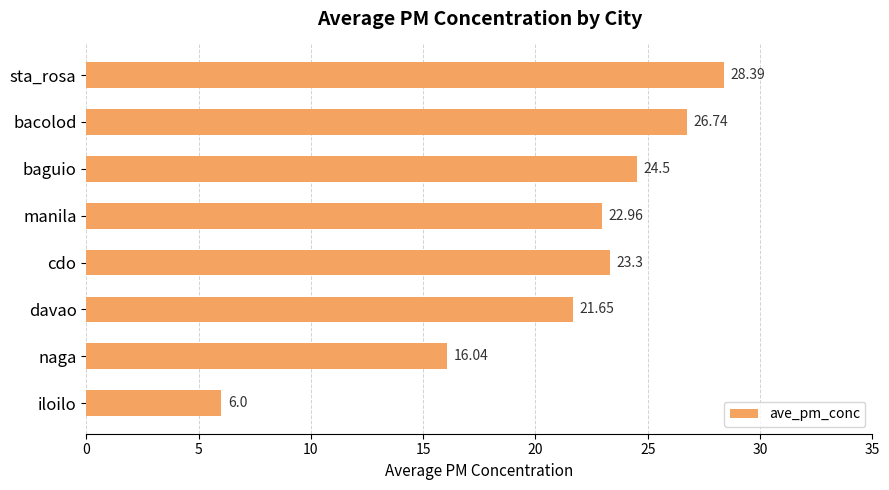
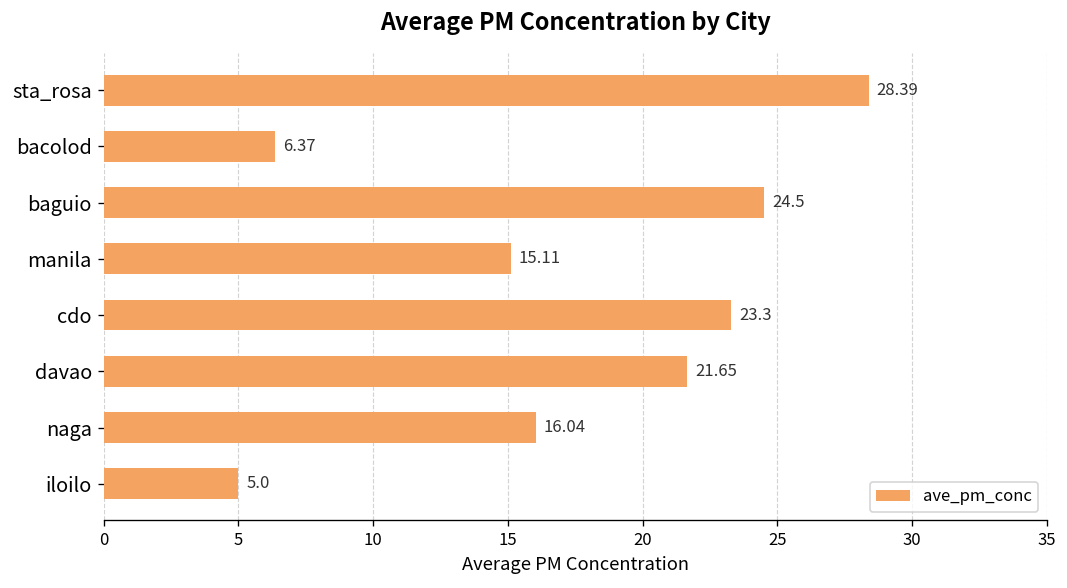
  {
    "sta_rosa": 28.39,
-   "bacolod": 26.74,
+   "bacolod": 6.37,
    "baguio": 24.5,
-   "manila": 22.96,
+   "manila": 15.11,
    "cdo": 23.3,
    "davao": 21.65,
    "naga": 16.04,
-   "iloilo": 6.0
+   "iloilo": 5.0
  }
